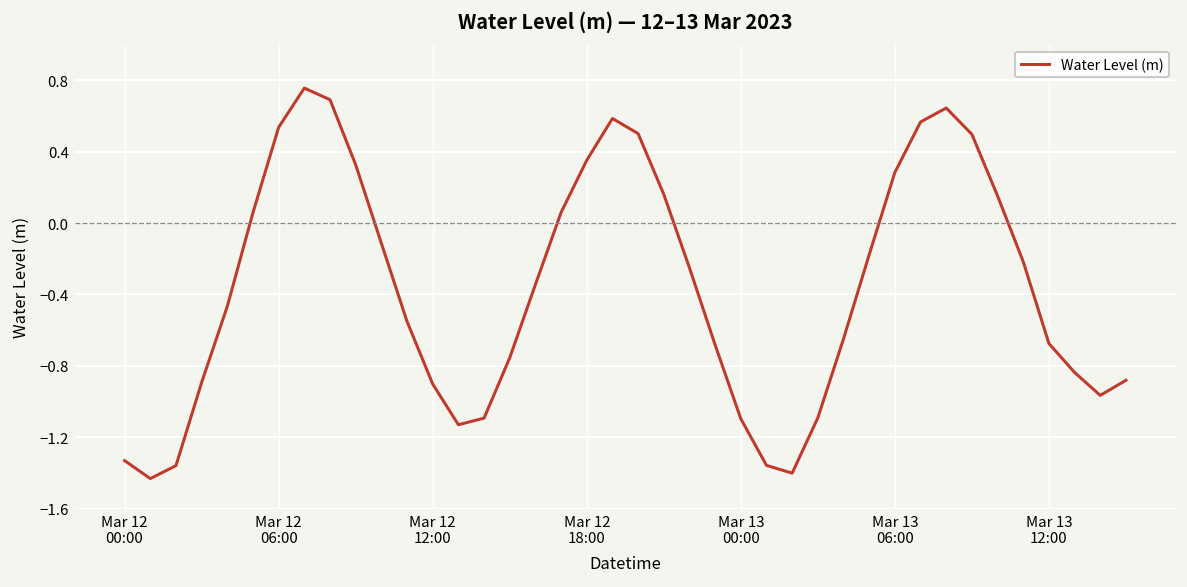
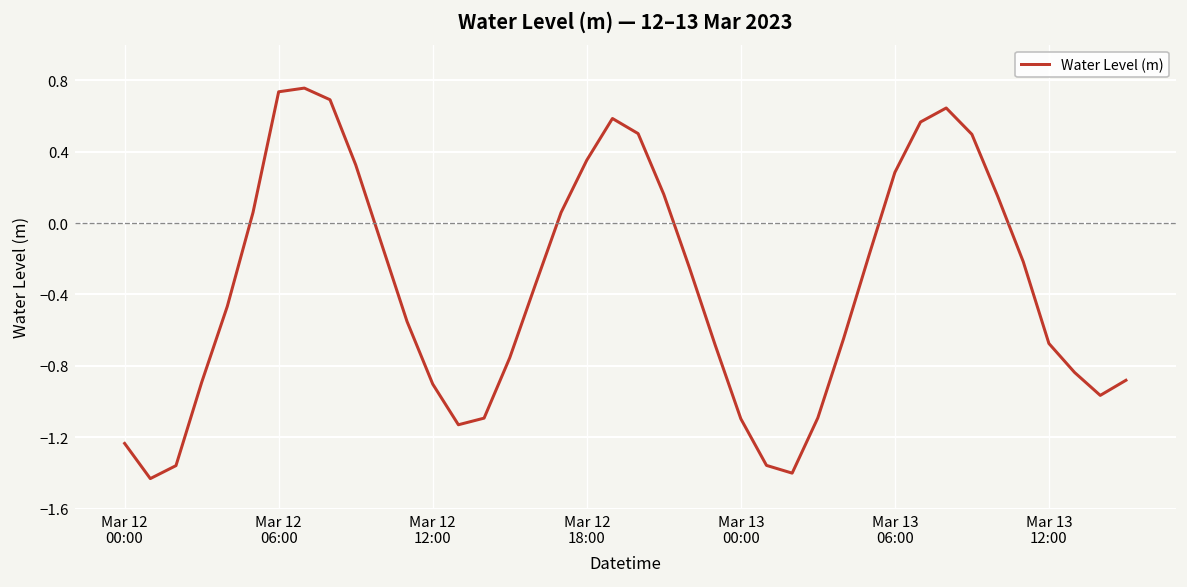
  {
-   "Mar 12 00:00": -1.33,
-   "Mar 12 06:00": 0.54,
+   "Mar 12 00:00": -1.23,
+   "Mar 12 06:00": 0.74,
    "Mar 12 12:00": -0.90,
    "Mar 12 18:00": 0.35,
    "Mar 13 00:00": -1.10,
    "Mar 13 06:00": 0.28,
    "Mar 13 12:00": -0.67
  }
